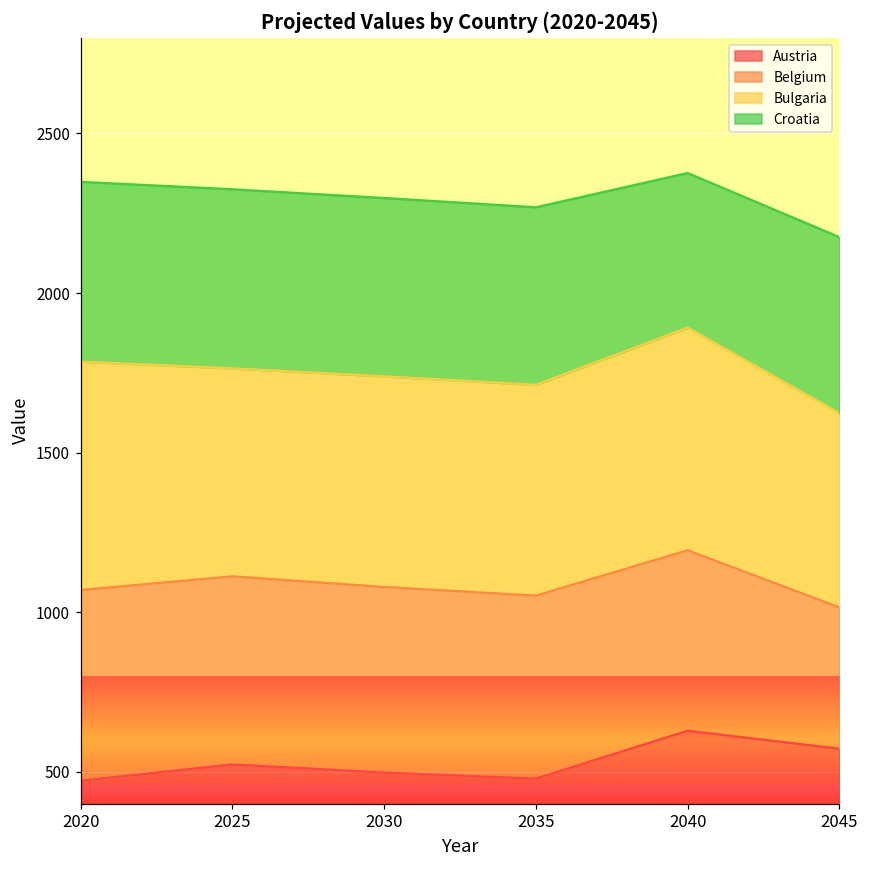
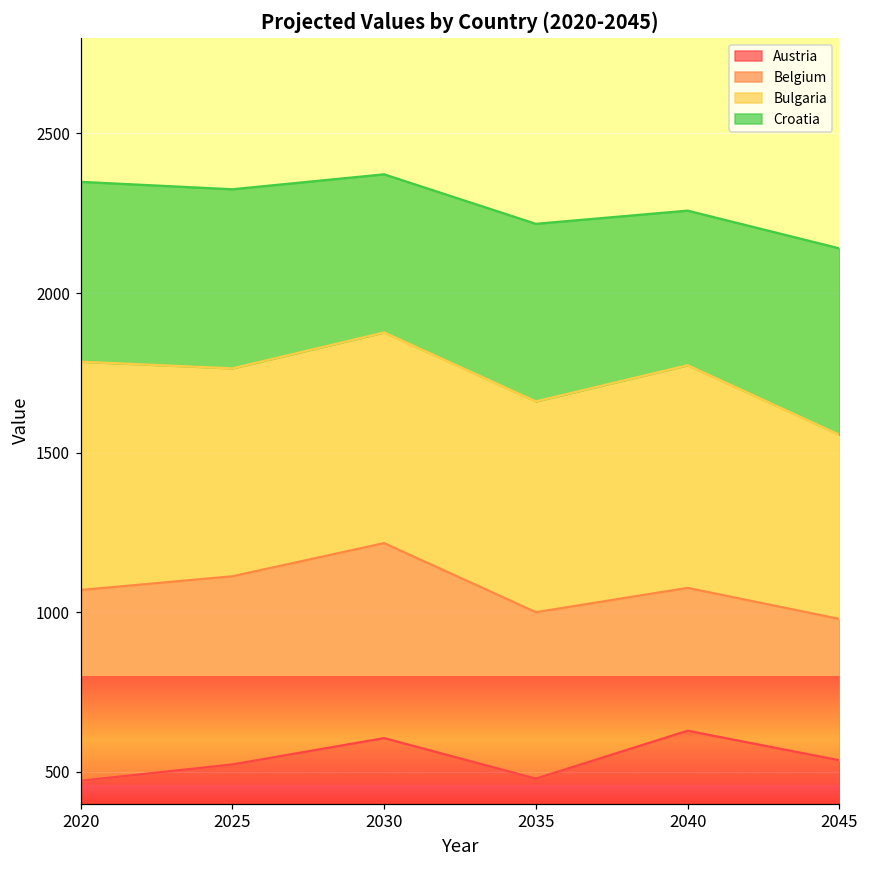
  {
    "Austria": {
      "2020": 470,
      "2025": 520,
-     "2030": 500,
+     "2030": 610,
      "2035": 480,
      "2040": 630,
-     "2045": 570
+     "2045": 540
    },
    "Belgium": {
      "2020": 600,
      "2025": 590,
-     "2030": 580,
-     "2035": 570,
-     "2040": 570,
+     "2030": 610,
+     "2035": 520,
+     "2040": 450,
      "2045": 440
    },
    "Bulgaria": {
      "2020": 720,
      "2025": 650,
      "2030": 660,
      "2035": 660,
      "2040": 700,
-     "2045": 610
+     "2045": 580
    },
    "Croatia": {
      "2020": 560,
      "2025": 560,
-     "2030": 560,
+     "2030": 500,
      "2035": 560,
      "2040": 480,
-     "2045": 550
+     "2045": 580
    }
  }
